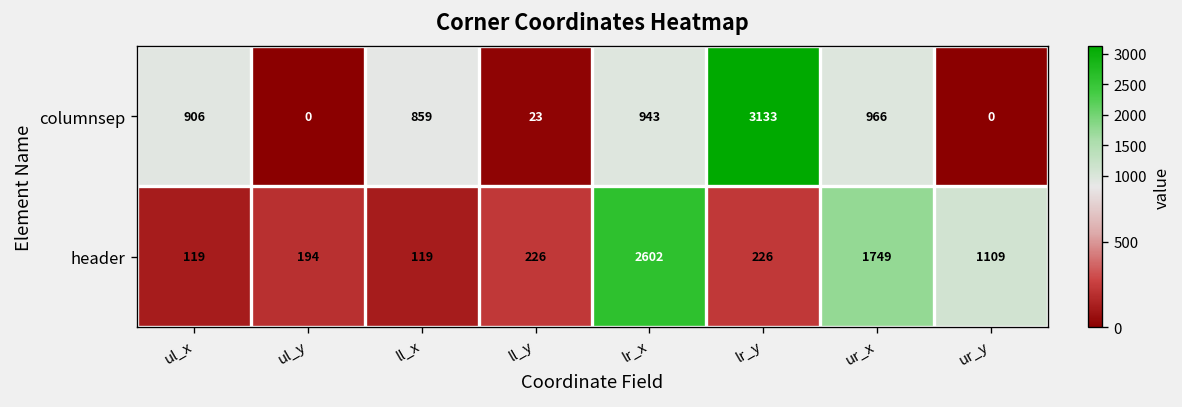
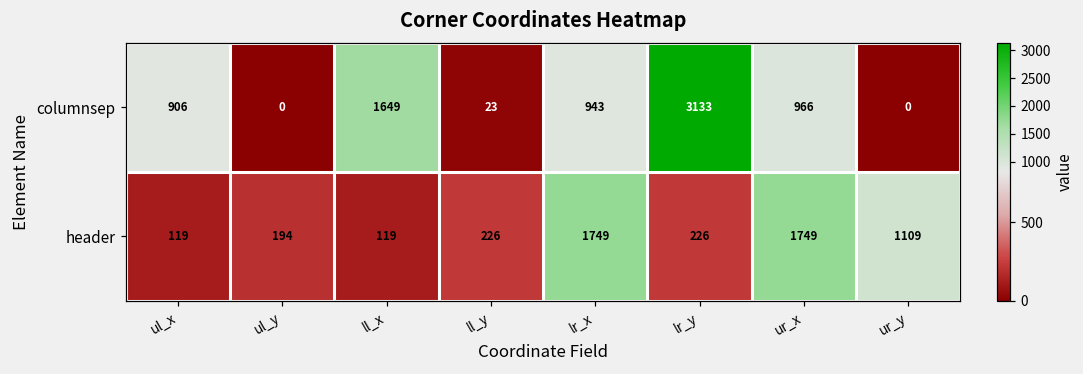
  {
    "columnsep": {
      "ul_x": 906,
      "ul_y": 0,
-     "ll_x": 859,
+     "ll_x": 1649,
      "ll_y": 23,
      "lr_x": 943,
      "lr_y": 3133,
      "ur_x": 966,
      "ur_y": 0
    },
    "header": {
      "ul_x": 119,
      "ul_y": 194,
      "ll_x": 119,
      "ll_y": 226,
-     "lr_x": 2602,
+     "lr_x": 1749,
      "lr_y": 226,
      "ur_x": 1749,
      "ur_y": 1109
    }
  }
